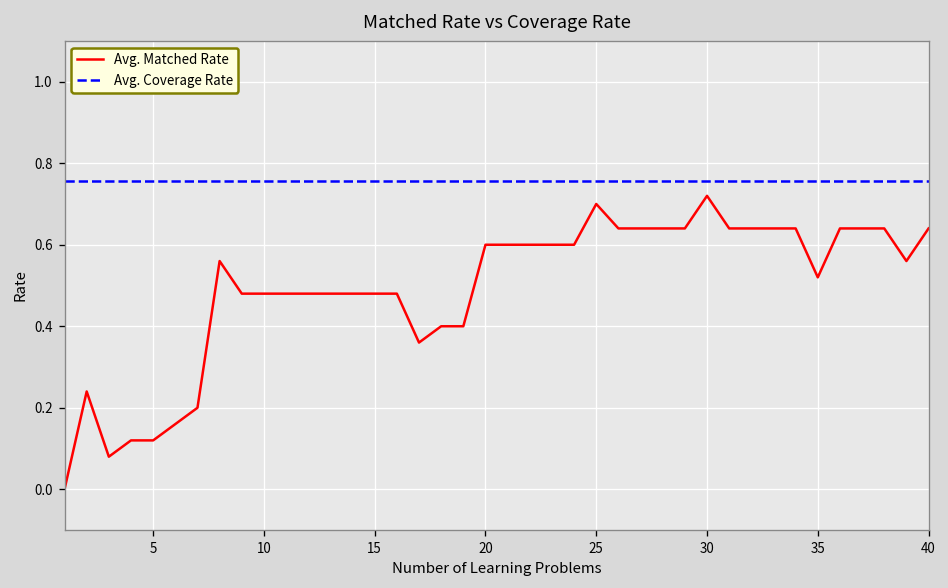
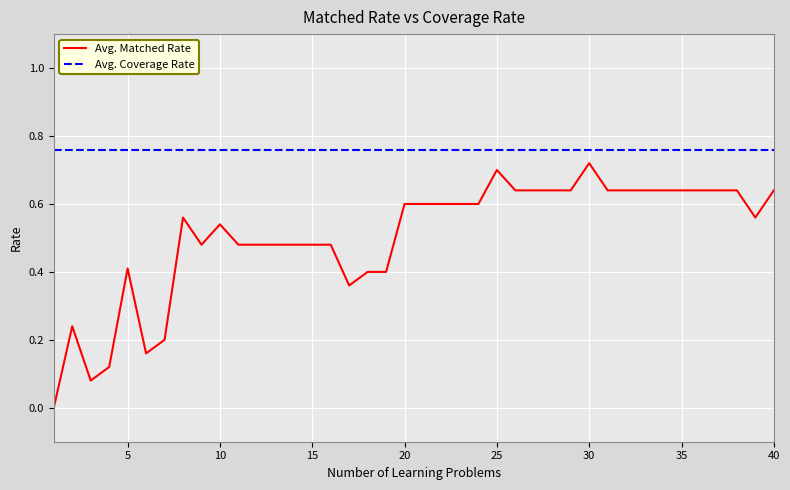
  {
    "Avg. Matched Rate": {
-     "5": 0.12,
-     "10": 0.48,
+     "5": 0.41,
+     "10": 0.54,
      "15": 0.48,
      "20": 0.60,
      "25": 0.70,
      "30": 0.72,
-     "35": 0.52,
+     "35": 0.64,
      "40": 0.64
    },
    "Avg. Coverage Rate": {
      "5": 0.76,
      "10": 0.76,
      "15": 0.76,
      "20": 0.76,
      "25": 0.76,
      "30": 0.76,
      "35": 0.76,
      "40": 0.76
    }
  }
